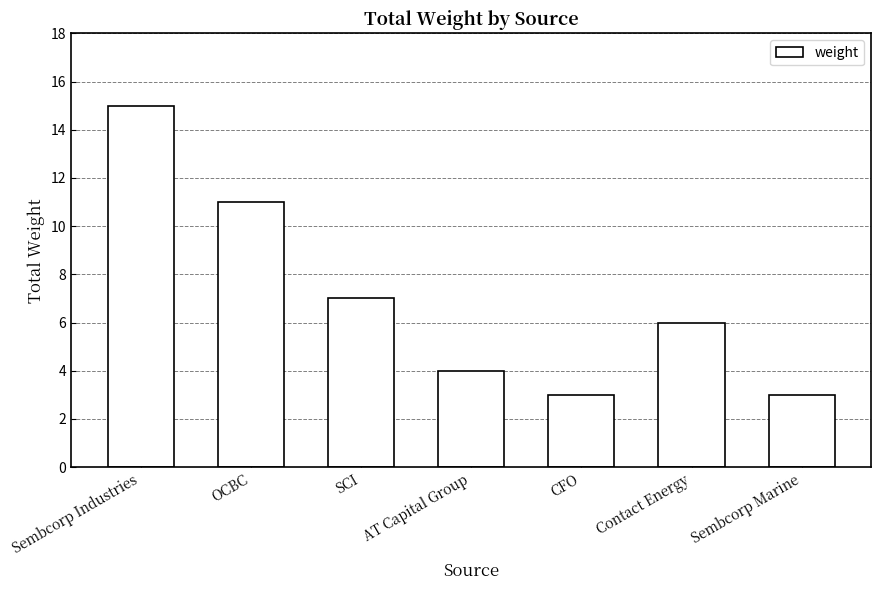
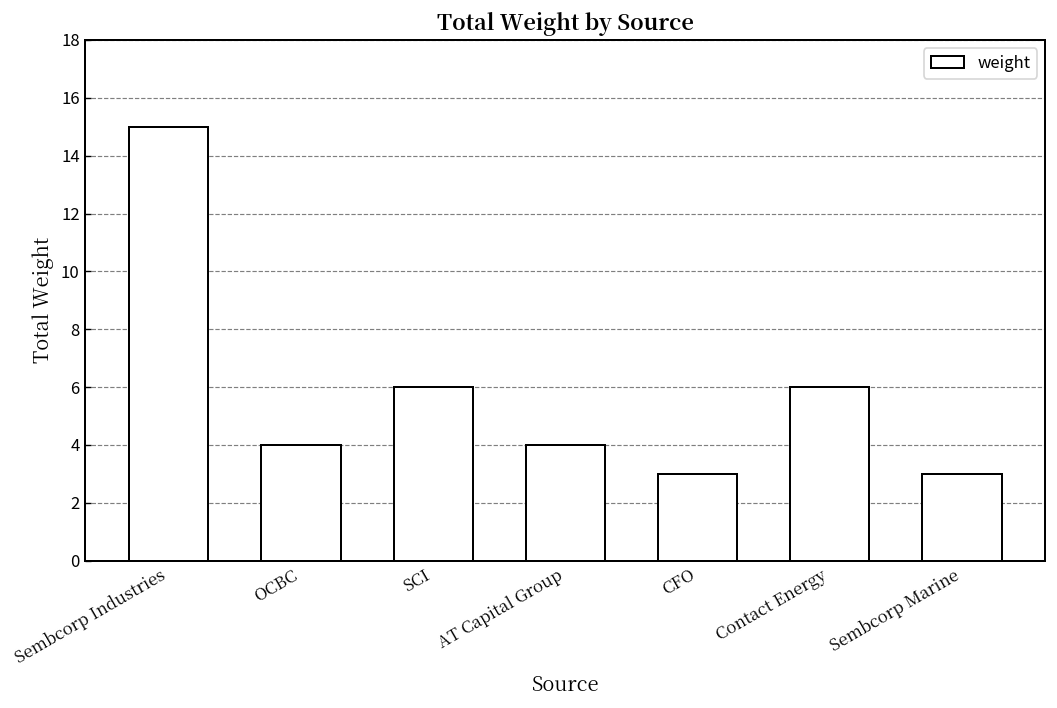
  {
    "Sembcorp Industries": 15,
-   "OCBC": 11,
-   "SCI": 7,
+   "OCBC": 4,
+   "SCI": 6,
    "AT Capital Group": 4,
    "CFO": 3,
    "Contact Energy": 6,
    "Sembcorp Marine": 3
  }
